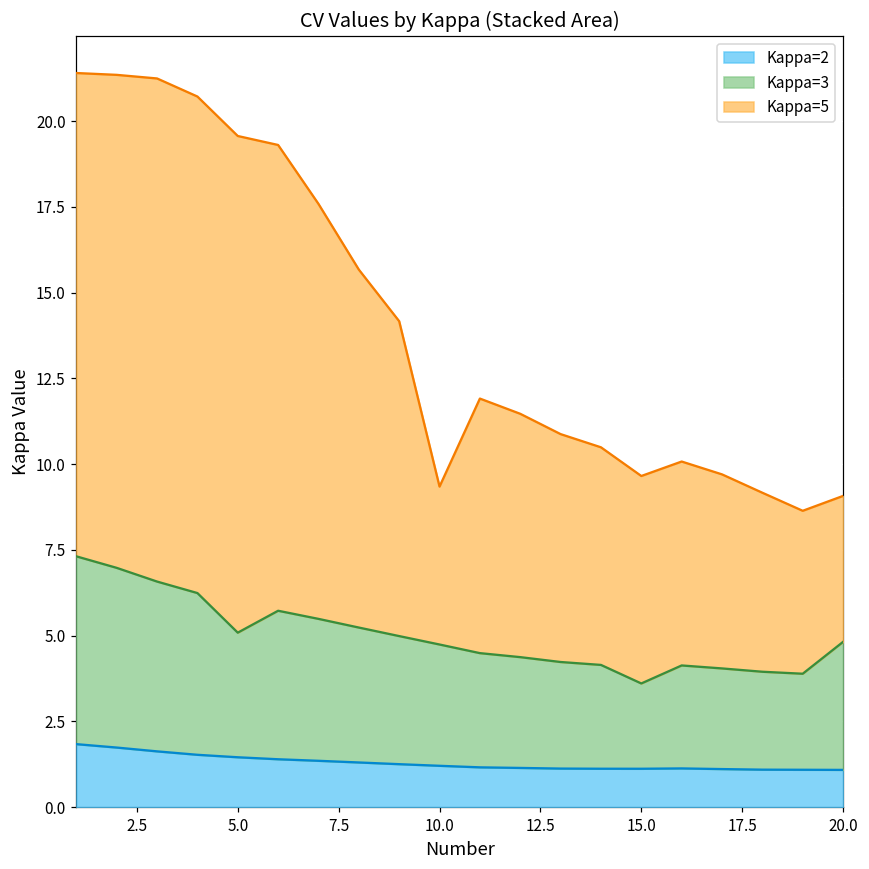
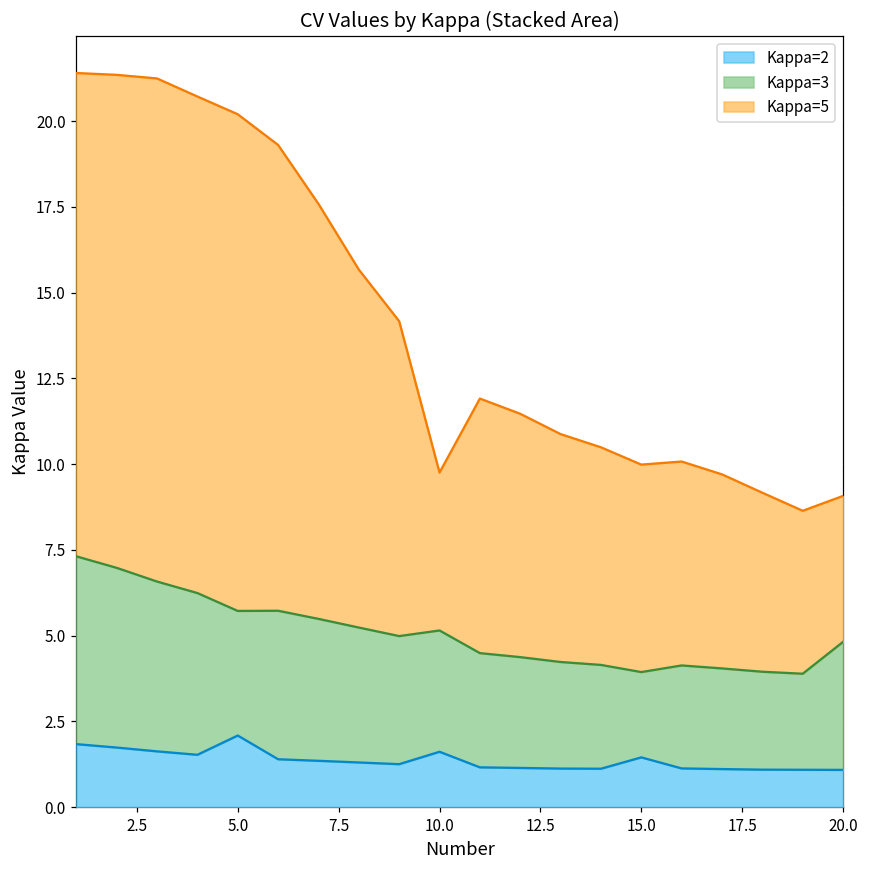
  {
    "Kappa=2": {
-     "5.0": 1.5,
-     "10.0": 1.2,
-     "15.0": 1.1,
+     "5.0": 2.1,
+     "10.0": 1.6,
+     "15.0": 1.4,
      "20.0": 1.1
    },
    "Kappa=3": {
      "5.0": 3.6,
      "10.0": 3.5,
      "15.0": 2.5,
      "20.0": 3.7
    },
    "Kappa=5": {
      "5.0": 14.5,
      "10.0": 4.6,
      "15.0": 6.0,
      "20.0": 4.3
    }
  }
